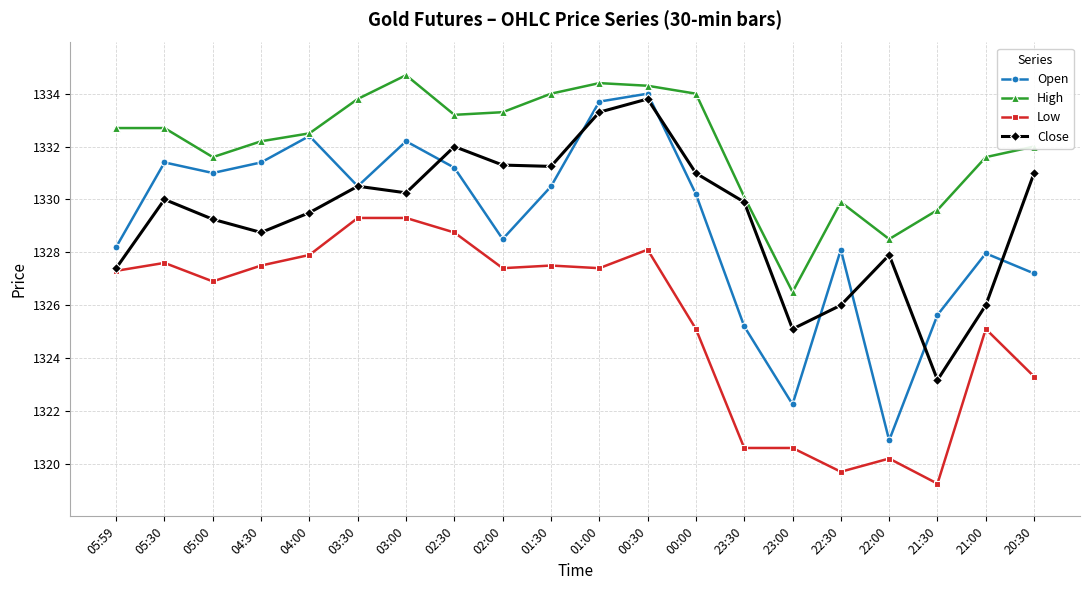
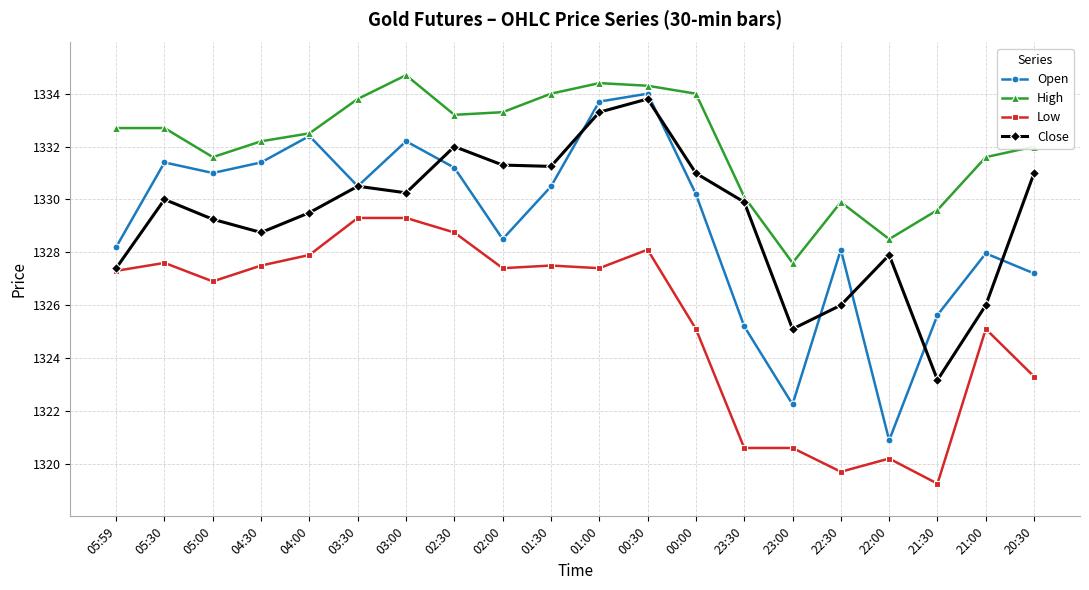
  {
    "Open": {
      "05:59": 1328.2,
      "05:30": 1331.4,
      "05:00": 1331.0,
      "04:30": 1331.4,
      "04:00": 1332.4,
      "03:00": 1332.2,
      "02:30": 1331.2,
      "02:00": 1328.5,
      "01:30": 1330.5,
      "01:00": 1333.7,
      "00:30": 1334.0,
      "00:00": 1330.2,
      "23:30": 1325.2,
      "23:00": 1322.3,
      "22:30": 1328.1,
      "22:00": 1320.9,
      "21:30": 1325.6,
      "21:00": 1328.0,
      "20:30": 1327.2
    },
    "High": {
      "05:59": 1332.7,
      "05:30": 1332.7,
      "05:00": 1331.6,
      "04:30": 1332.2,
      "04:00": 1332.5,
      "03:30": 1333.8,
      "03:00": 1334.7,
      "02:30": 1333.2,
      "02:00": 1333.3,
      "01:30": 1334.0,
      "01:00": 1334.4,
      "00:30": 1334.3,
      "00:00": 1334.0,
      "23:30": 1330.1,
-     "23:00": 1326.5,
+     "23:00": 1327.6,
      "22:30": 1329.9,
      "22:00": 1328.5,
      "21:30": 1329.6,
      "21:00": 1331.6
    },
    "Low": {
      "05:59": 1327.3,
      "05:30": 1327.6,
      "05:00": 1326.9,
      "04:30": 1327.5,
      "04:00": 1327.9,
      "03:30": 1329.3,
      "03:00": 1329.3,
      "02:30": 1328.8,
      "02:00": 1327.4,
      "01:30": 1327.5,
      "01:00": 1327.4,
      "00:30": 1328.1,
      "00:00": 1325.1,
      "23:30": 1320.6,
      "23:00": 1320.6,
      "22:30": 1319.7,
      "22:00": 1320.2,
      "21:30": 1319.3,
      "21:00": 1325.1,
      "20:30": 1323.3
    },
    "Close": {
      "05:59": 1327.4,
      "05:30": 1330.0,
      "05:00": 1329.3,
      "04:30": 1328.8,
      "04:00": 1329.5,
      "03:00": 1330.3,
      "02:30": 1332.0,
      "02:00": 1331.3,
      "01:30": 1331.3,
      "01:00": 1333.3,
      "00:30": 1333.8,
      "00:00": 1331.0,
      "23:30": 1329.9,
      "23:00": 1325.1,
      "22:30": 1326.0,
      "22:00": 1327.9,
      "21:30": 1323.2,
      "21:00": 1326.0,
      "20:30": 1331.0
    }
  }
